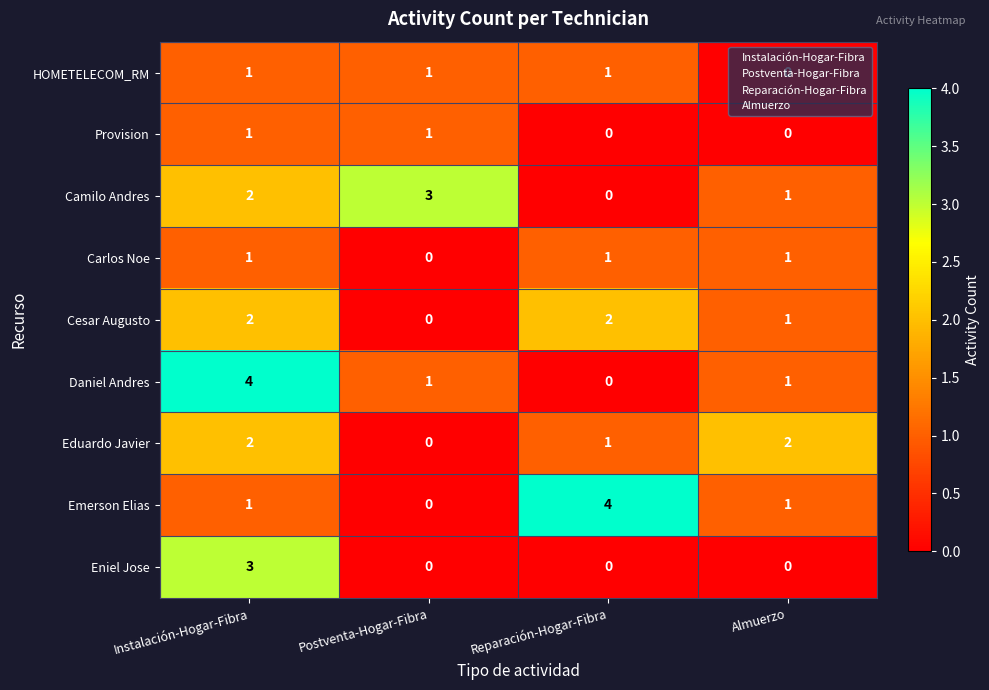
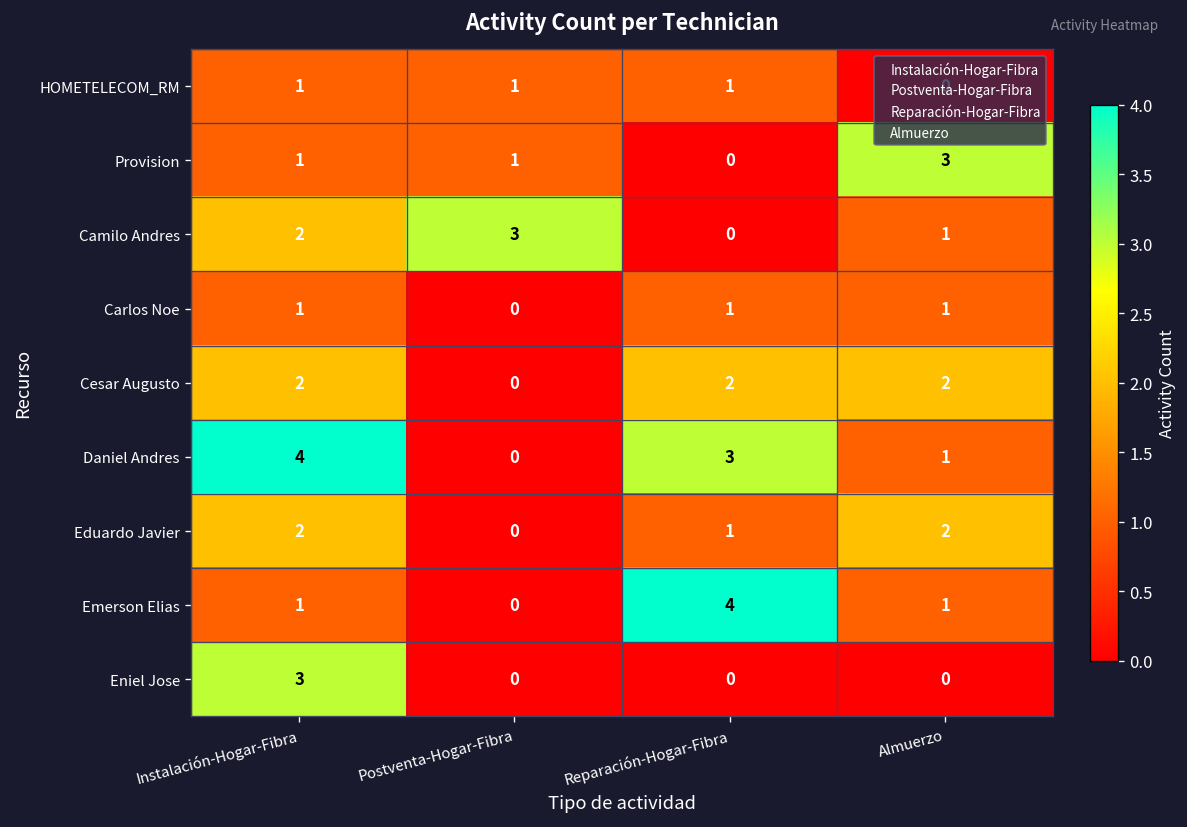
  {
    "HOMETELECOM_RM": {
      "Instalación-Hogar-Fibra": 1,
      "Postventa-Hogar-Fibra": 1,
      "Reparación-Hogar-Fibra": 1
    },
    "Provision": {
      "Instalación-Hogar-Fibra": 1,
      "Postventa-Hogar-Fibra": 1,
      "Reparación-Hogar-Fibra": 0,
-     "Almuerzo": 0
+     "Almuerzo": 3
    },
    "Camilo Andres": {
      "Instalación-Hogar-Fibra": 2,
      "Postventa-Hogar-Fibra": 3,
      "Reparación-Hogar-Fibra": 0,
      "Almuerzo": 1
    },
    "Carlos Noe": {
      "Instalación-Hogar-Fibra": 1,
      "Postventa-Hogar-Fibra": 0,
      "Reparación-Hogar-Fibra": 1,
      "Almuerzo": 1
    },
    "Cesar Augusto": {
      "Instalación-Hogar-Fibra": 2,
      "Postventa-Hogar-Fibra": 0,
      "Reparación-Hogar-Fibra": 2,
-     "Almuerzo": 1
+     "Almuerzo": 2
    },
    "Daniel Andres": {
      "Instalación-Hogar-Fibra": 4,
-     "Postventa-Hogar-Fibra": 1,
-     "Reparación-Hogar-Fibra": 0,
+     "Postventa-Hogar-Fibra": 0,
+     "Reparación-Hogar-Fibra": 3,
      "Almuerzo": 1
    },
    "Eduardo Javier": {
      "Instalación-Hogar-Fibra": 2,
      "Postventa-Hogar-Fibra": 0,
      "Reparación-Hogar-Fibra": 1,
      "Almuerzo": 2
    },
    "Emerson Elias": {
      "Instalación-Hogar-Fibra": 1,
      "Postventa-Hogar-Fibra": 0,
      "Reparación-Hogar-Fibra": 4,
      "Almuerzo": 1
    },
    "Eniel Jose": {
      "Instalación-Hogar-Fibra": 3,
      "Postventa-Hogar-Fibra": 0,
      "Reparación-Hogar-Fibra": 0,
      "Almuerzo": 0
    }
  }
